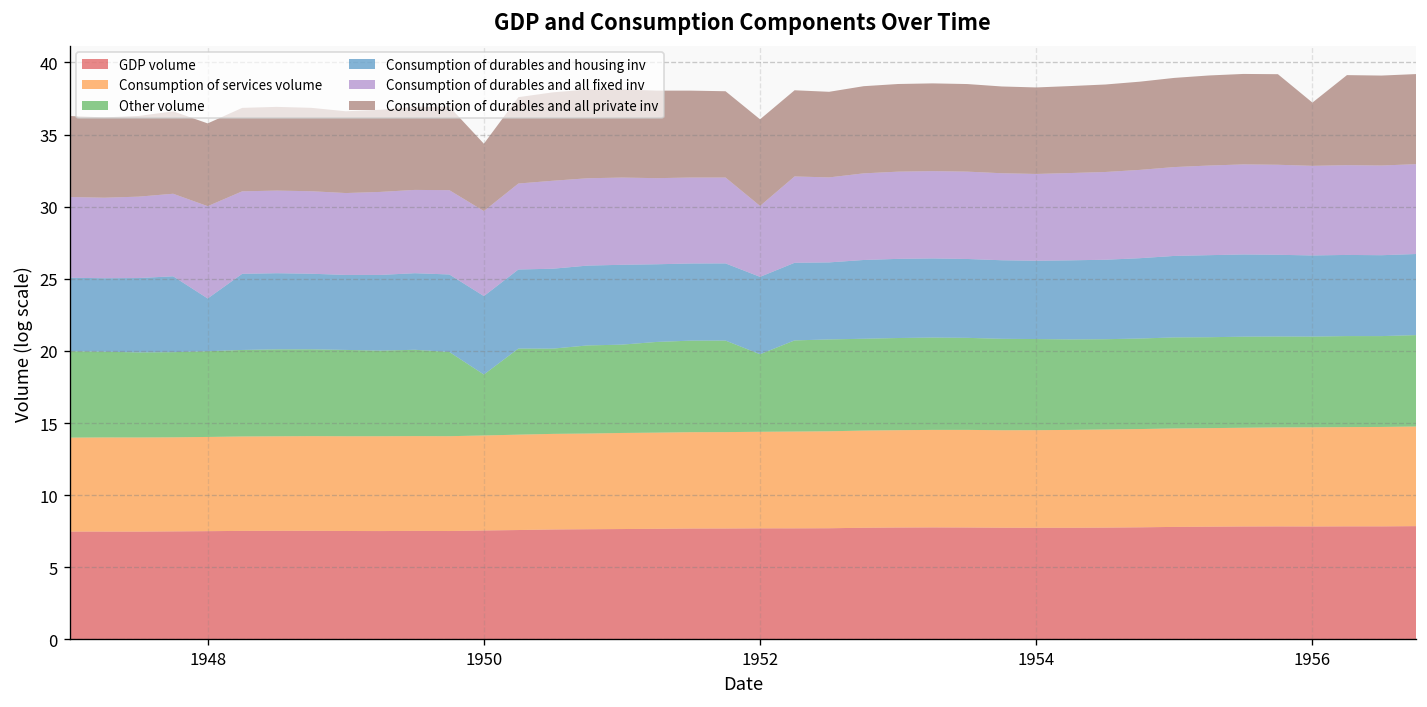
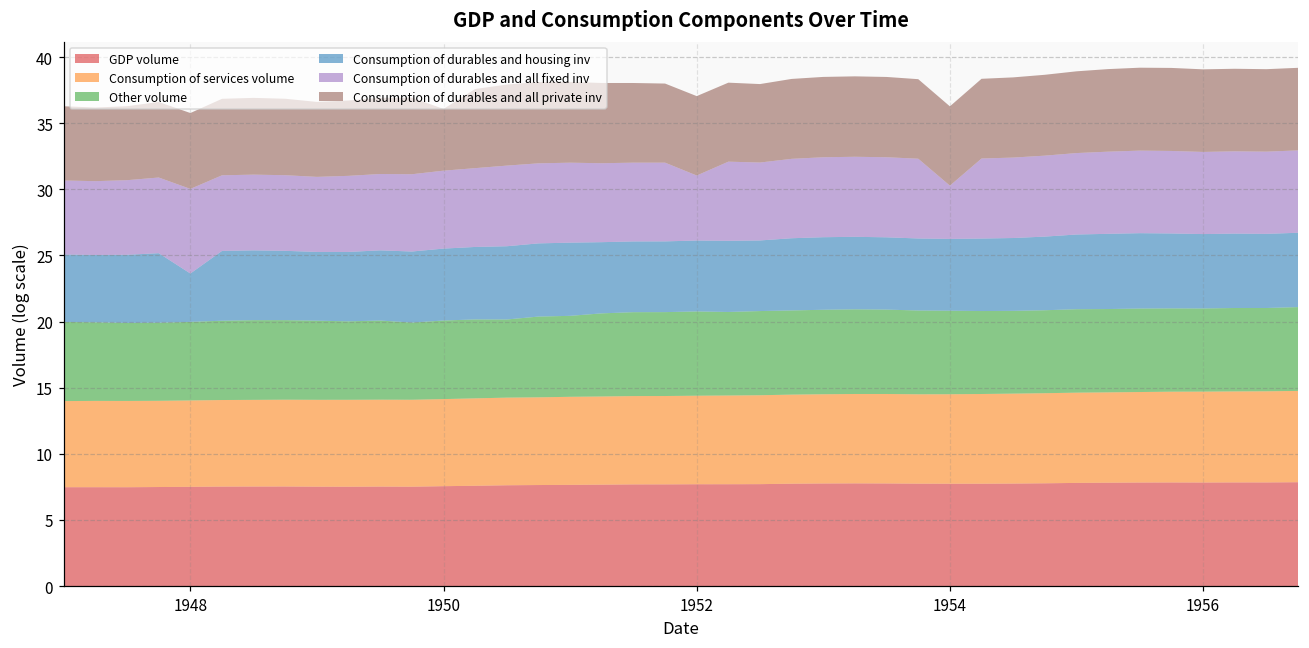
  {
    "GDP volume": {
      "1948": 7.5,
      "1950": 7.6,
      "1952": 7.7,
      "1954": 7.7,
      "1956": 7.8
    },
    "Consumption of services volume": {
      "1948": 6.5,
      "1950": 6.6,
      "1952": 6.7,
      "1954": 6.8,
      "1956": 6.9
    },
    "Other volume": {
      "1948": 5.9,
-     "1950": 4.2,
-     "1952": 5.4,
+     "1950": 5.9,
+     "1952": 6.4,
      "1954": 6.3,
      "1956": 6.3
    },
    "Consumption of durables and housing inv": {
      "1948": 3.7,
      "1950": 5.4,
      "1952": 5.4,
      "1954": 5.4,
      "1956": 5.6
    },
    "Consumption of durables and all fixed inv": {
      "1948": 6.4,
      "1950": 5.9,
      "1952": 4.9,
-     "1954": 6.0,
+     "1954": 4.0,
      "1956": 6.2
    },
    "Consumption of durables and all private inv": {
      "1948": 5.7,
      "1950": 4.7,
      "1952": 6.0,
      "1954": 6.0,
-     "1956": 4.4
+     "1956": 6.2
    }
  }
